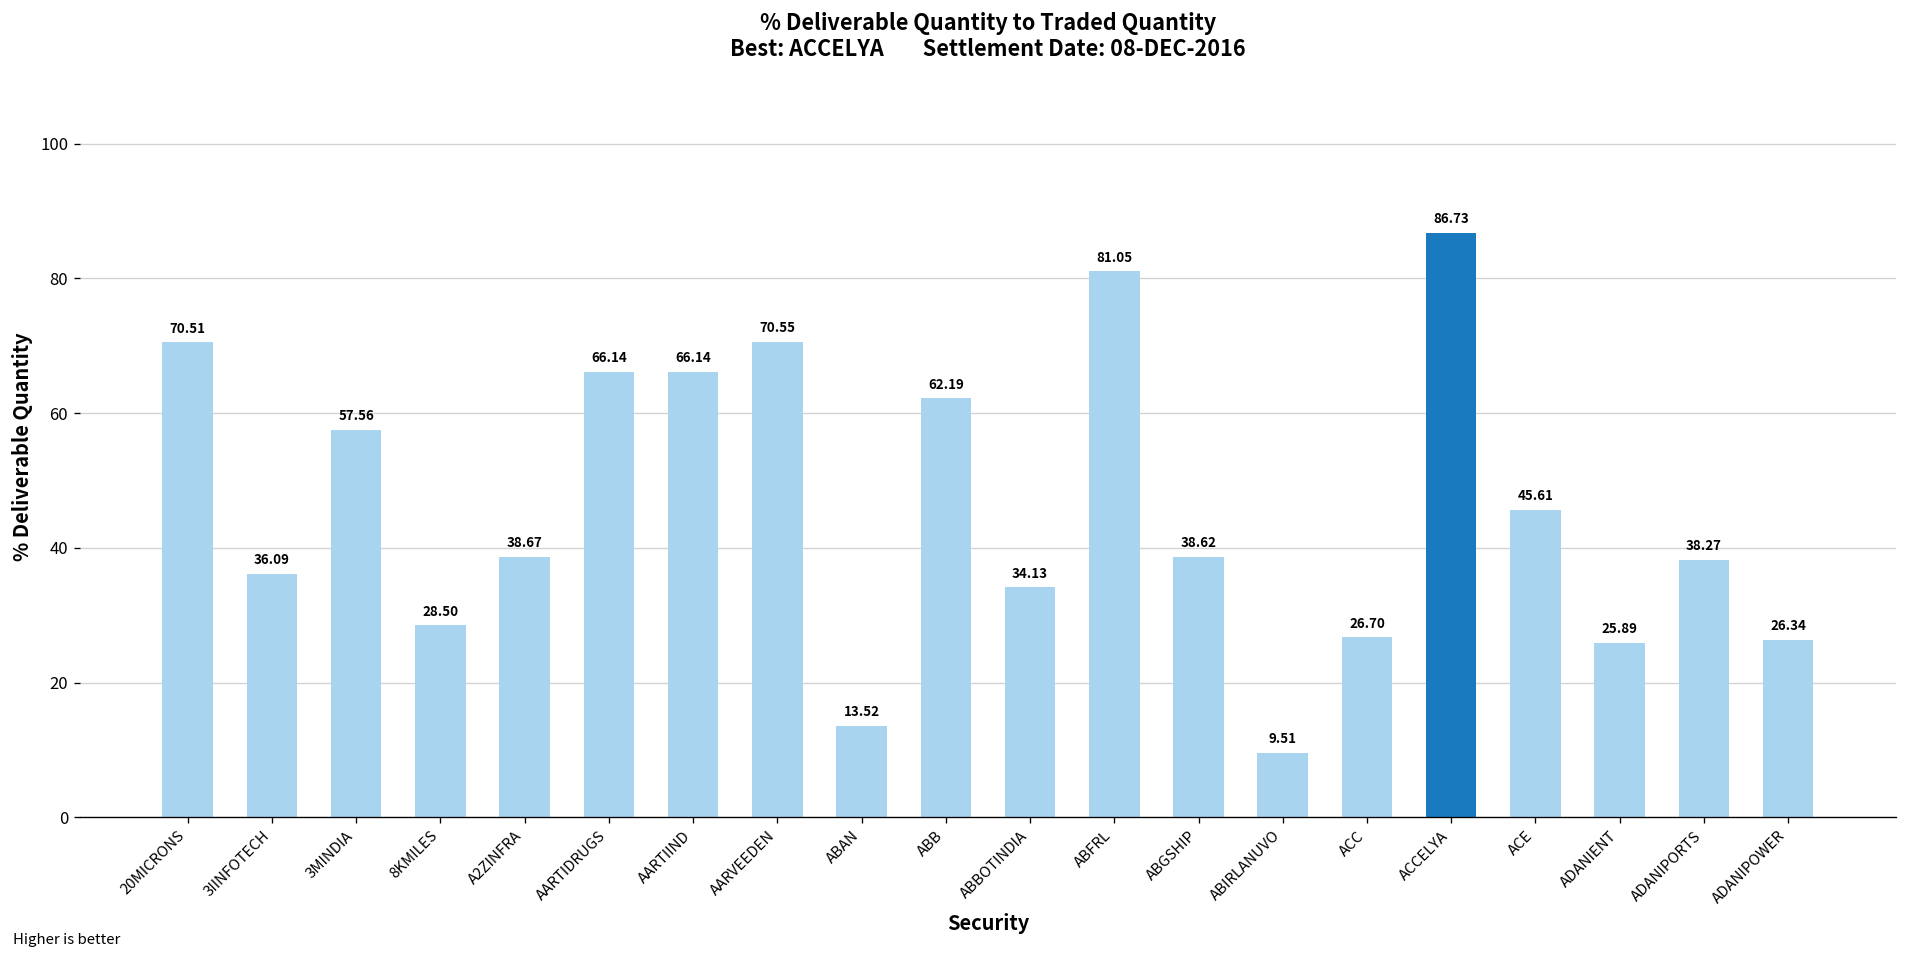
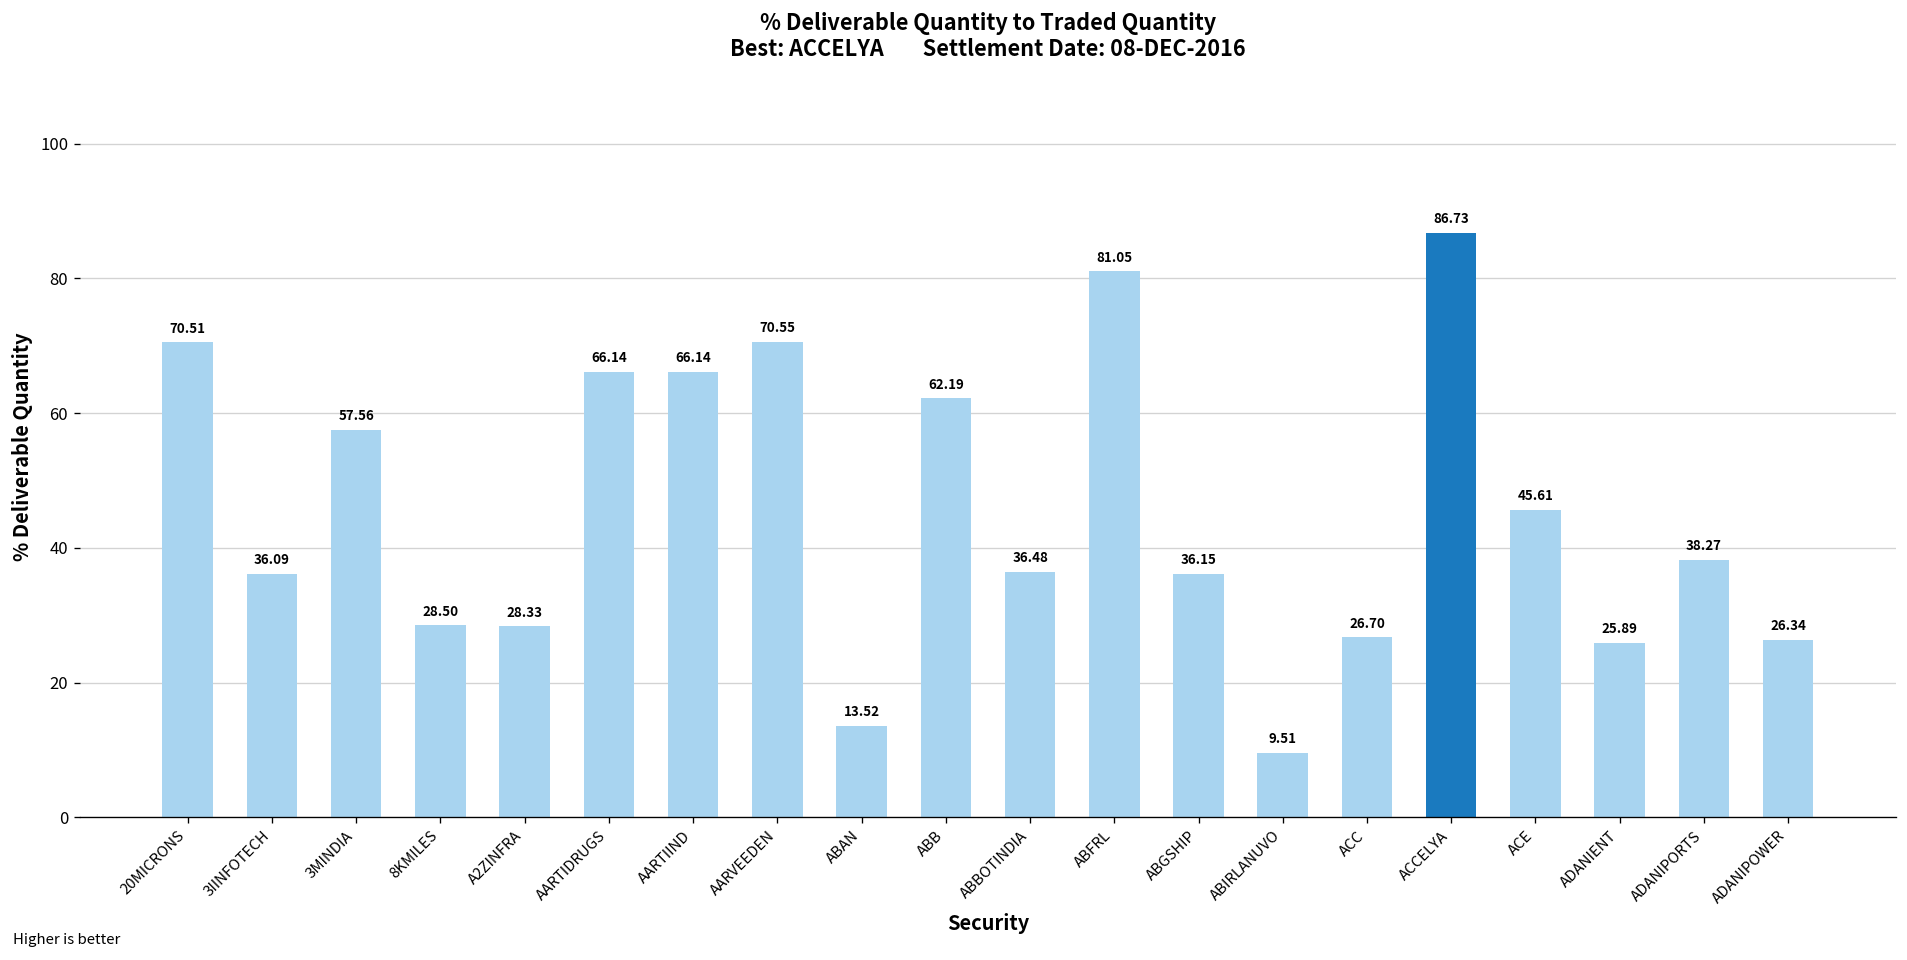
  {
    "20MICRONS": 70.51,
    "3IINFOTECH": 36.09,
    "3MINDIA": 57.56,
    "8KMILES": 28.50,
-   "A2ZINFRA": 38.67,
+   "A2ZINFRA": 28.33,
    "AARTIDRUGS": 66.14,
    "AARTIIND": 66.14,
    "AARVEEDEN": 70.55,
    "ABAN": 13.52,
    "ABB": 62.19,
-   "ABBOTINDIA": 34.13,
+   "ABBOTINDIA": 36.48,
    "ABFRL": 81.05,
-   "ABGSHIP": 38.62,
+   "ABGSHIP": 36.15,
    "ABIRLANUVO": 9.51,
    "ACC": 26.70,
    "ACCELYA": 86.73,
    "ACE": 45.61,
    "ADANIENT": 25.89,
    "ADANIPORTS": 38.27,
    "ADANIPOWER": 26.34
  }
